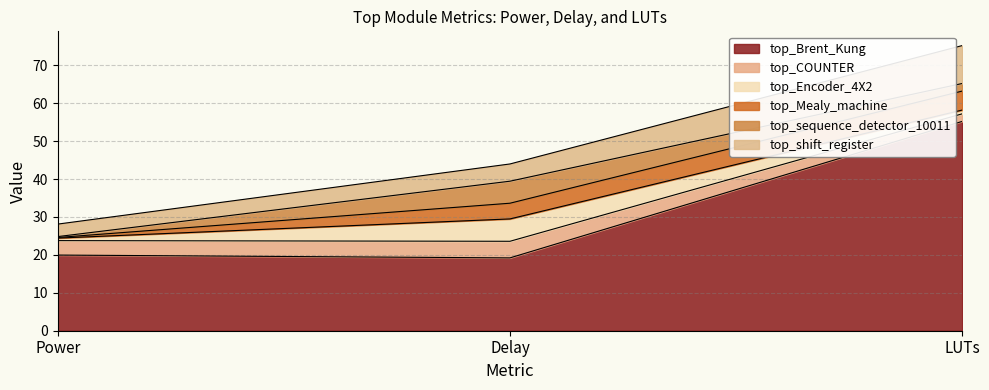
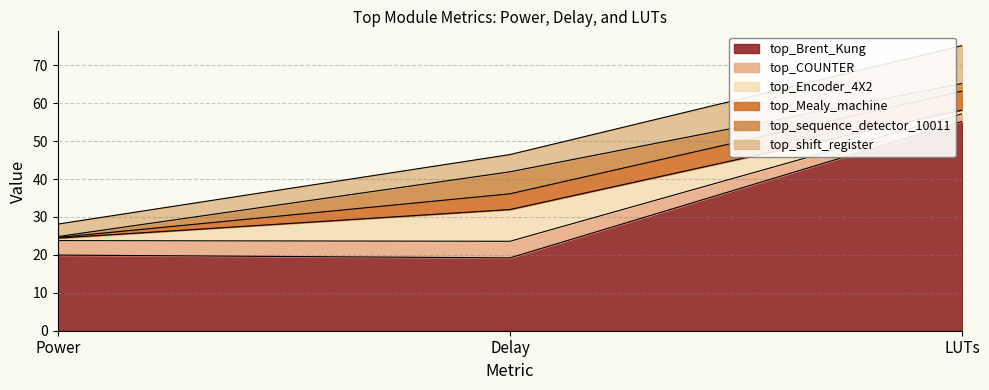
  {
    "top_Brent_Kung": {
      "Power": 20,
      "Delay": 19,
      "LUTs": 55
    },
    "top_Encoder_4X2": {
-     "Delay": 6,
+     "Delay": 8,
      "LUTs": 1
    }
  }
